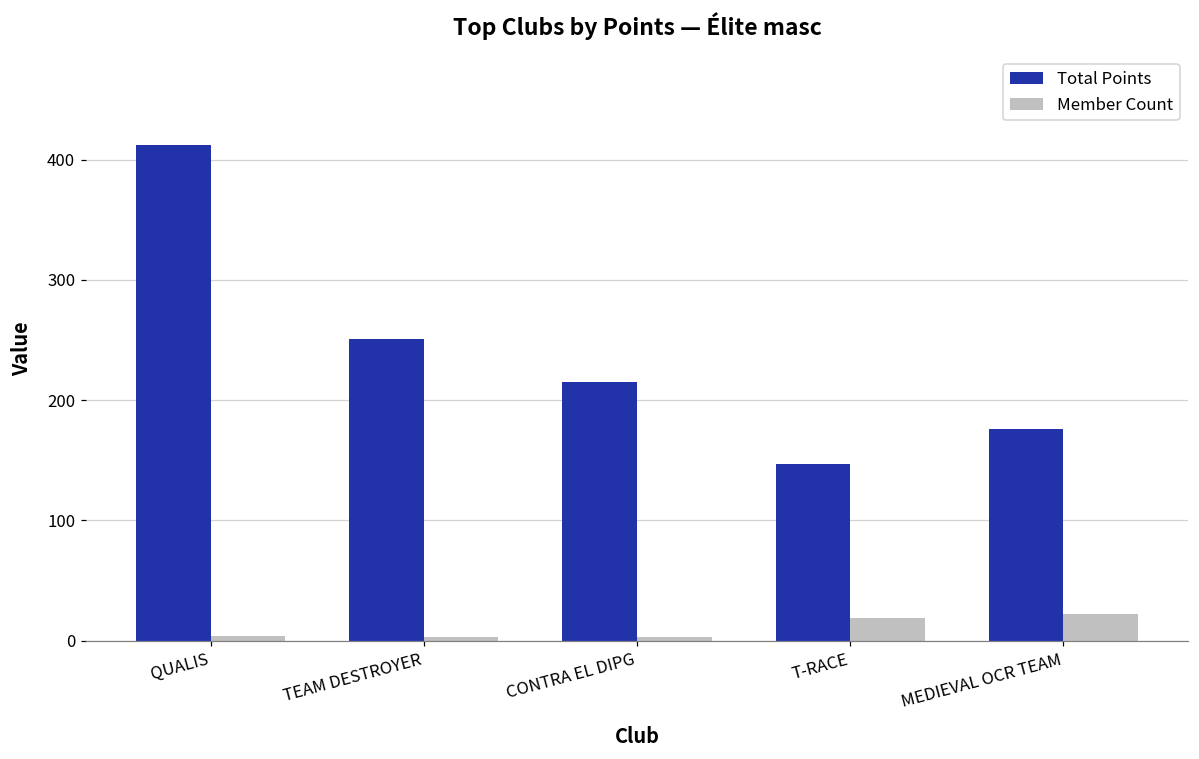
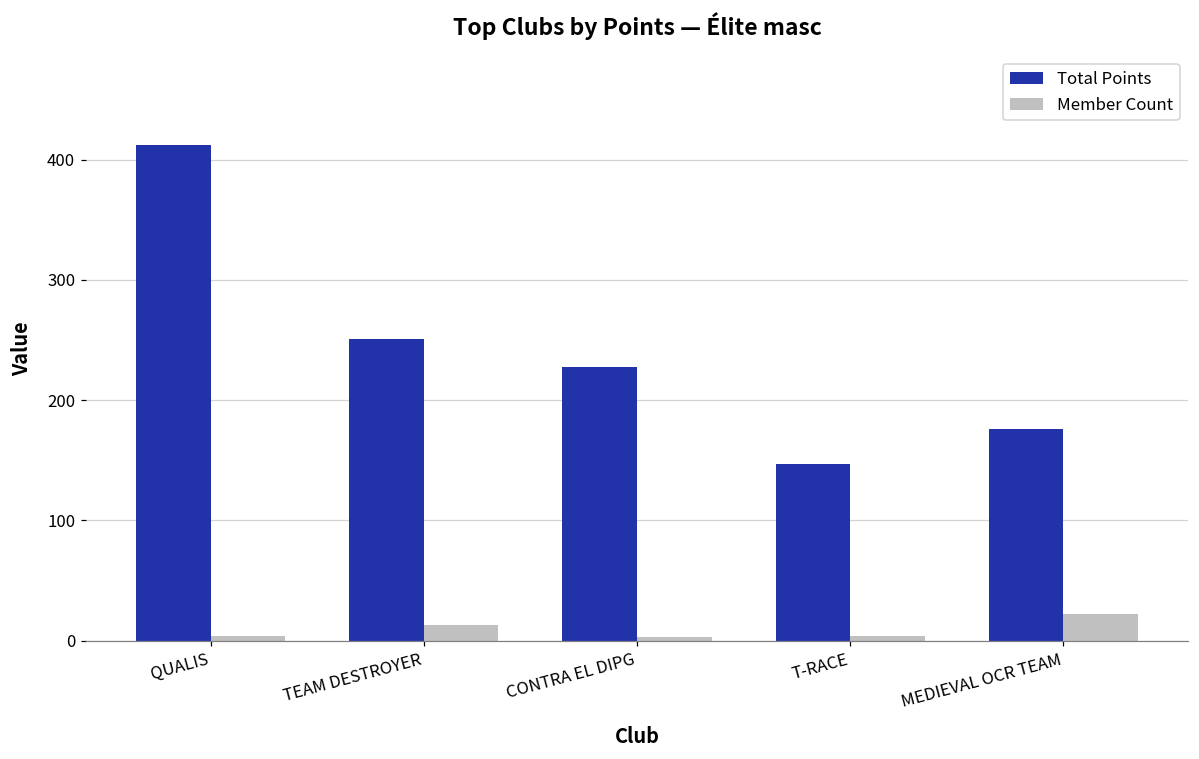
  {
    "Total Points": {
      "QUALIS": 412,
      "TEAM DESTROYER": 251,
-     "CONTRA EL DIPG": 215,
+     "CONTRA EL DIPG": 228,
      "T-RACE": 147,
      "MEDIEVAL OCR TEAM": 176
    },
    "Member Count": {
      "QUALIS": 4,
-     "TEAM DESTROYER": 3,
+     "TEAM DESTROYER": 13,
      "CONTRA EL DIPG": 3,
-     "T-RACE": 19,
+     "T-RACE": 4,
      "MEDIEVAL OCR TEAM": 22
    }
  }
